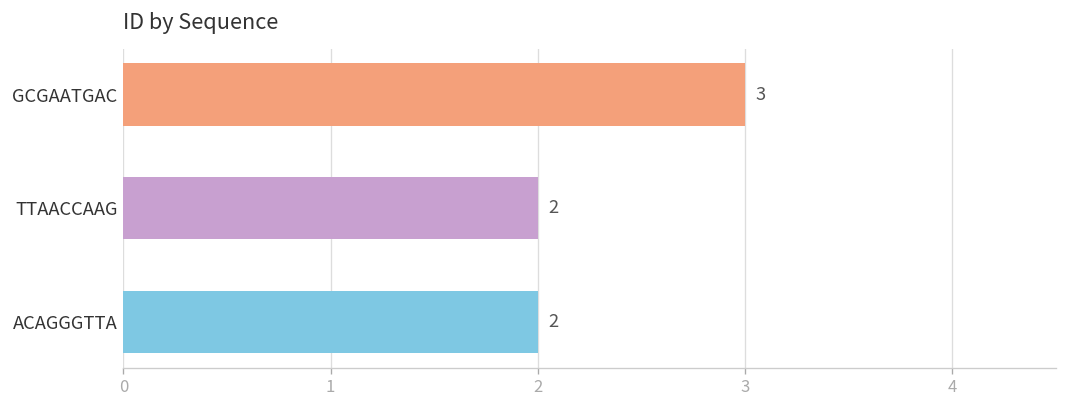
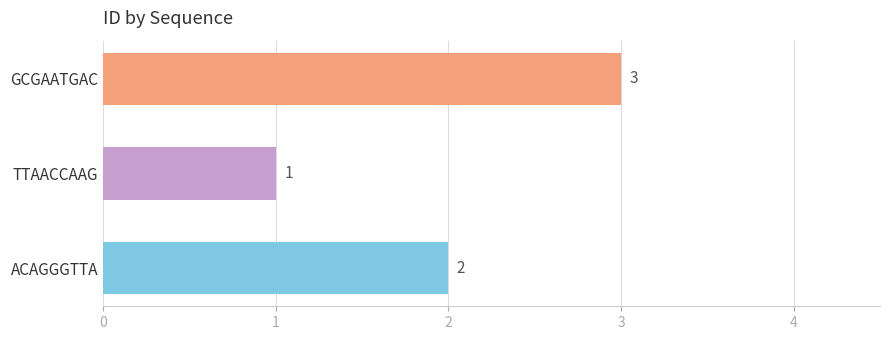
  {
    "GCGAATGAC": 3,
-   "TTAACCAAG": 2,
+   "TTAACCAAG": 1,
    "ACAGGGTTA": 2
  }
